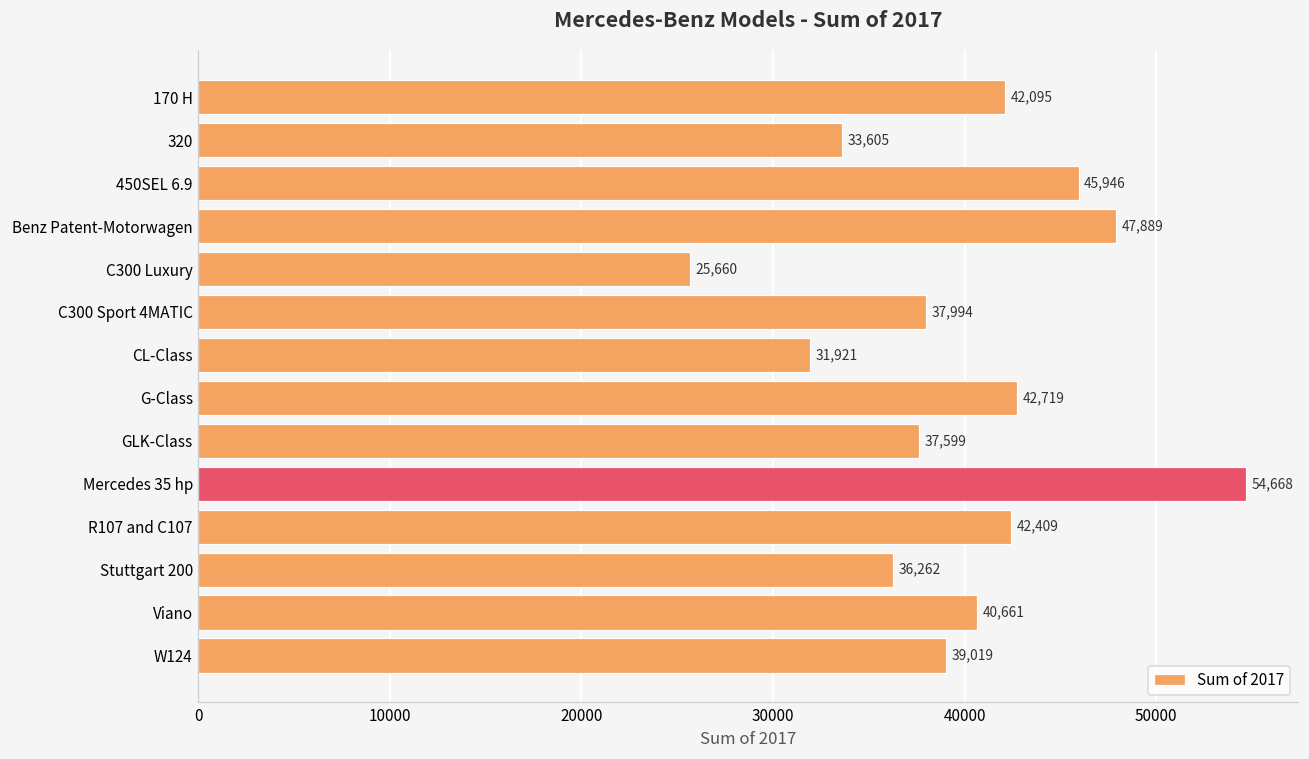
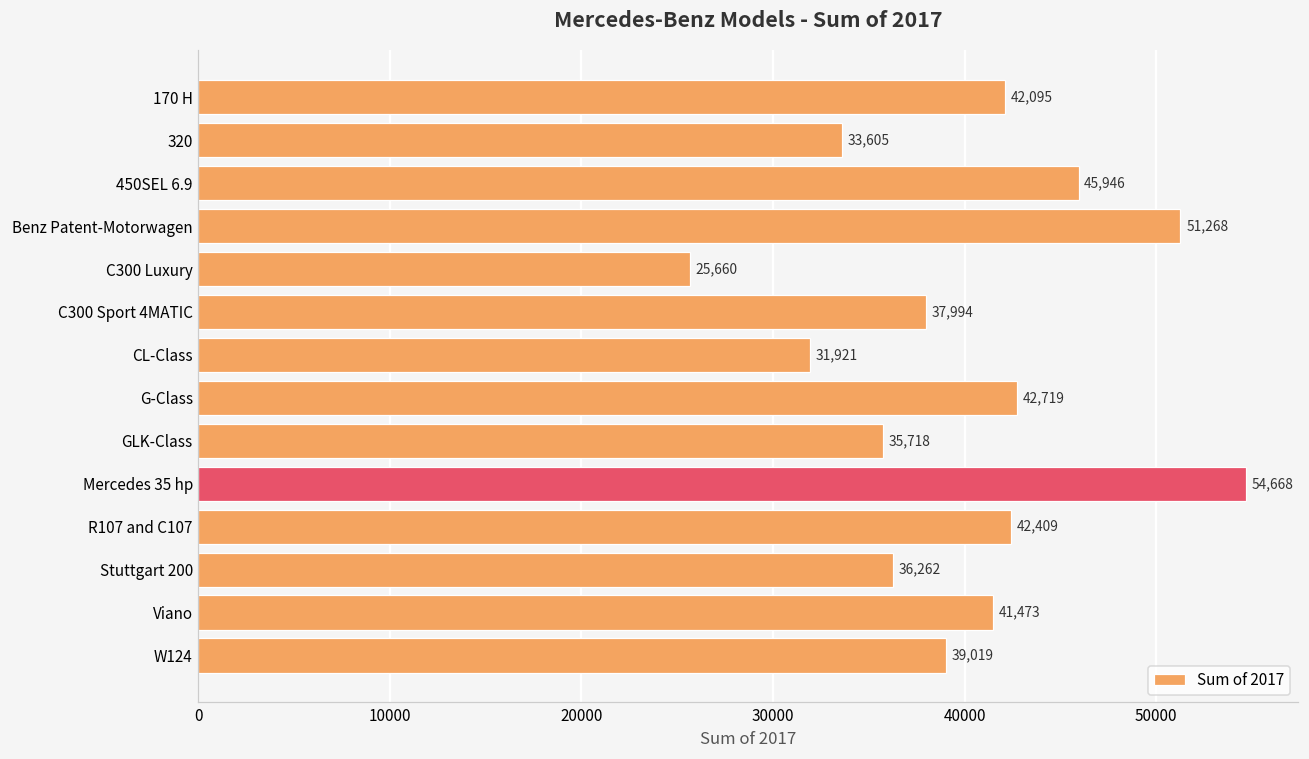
  {
    "170 H": "42,095",
    "320": "33,605",
    "450SEL 6.9": "45,946",
-   "Benz Patent-Motorwagen": "47,889",
+   "Benz Patent-Motorwagen": "51,268",
    "C300 Luxury": "25,660",
    "C300 Sport 4MATIC": "37,994",
    "CL-Class": "31,921",
    "G-Class": "42,719",
-   "GLK-Class": "37,599",
+   "GLK-Class": "35,718",
    "Mercedes 35 hp": "54,668",
    "R107 and C107": "42,409",
    "Stuttgart 200": "36,262",
-   "Viano": "40,661",
+   "Viano": "41,473",
    "W124": "39,019"
  }
